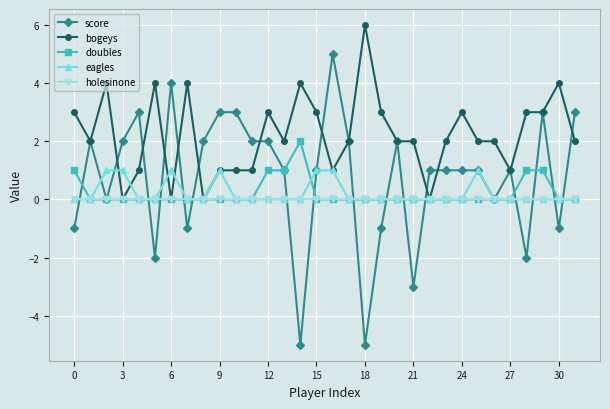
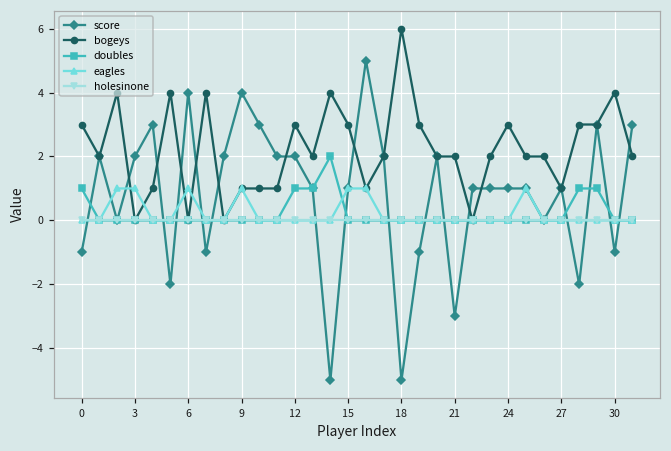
  {
    "score": {
      "0": -1,
      "3": 2,
      "6": 4,
-     "9": 3,
+     "9": 4,
      "12": 2,
      "18": -5,
      "21": -3,
      "24": 1,
      "30": -1
    },
    "bogeys": {
      "0": 3,
      "12": 3,
      "15": 3,
      "18": 6,
      "21": 2,
      "24": 3,
      "30": 4
    },
    "doubles": {
      "0": 1,
      "12": 1
    }
  }
